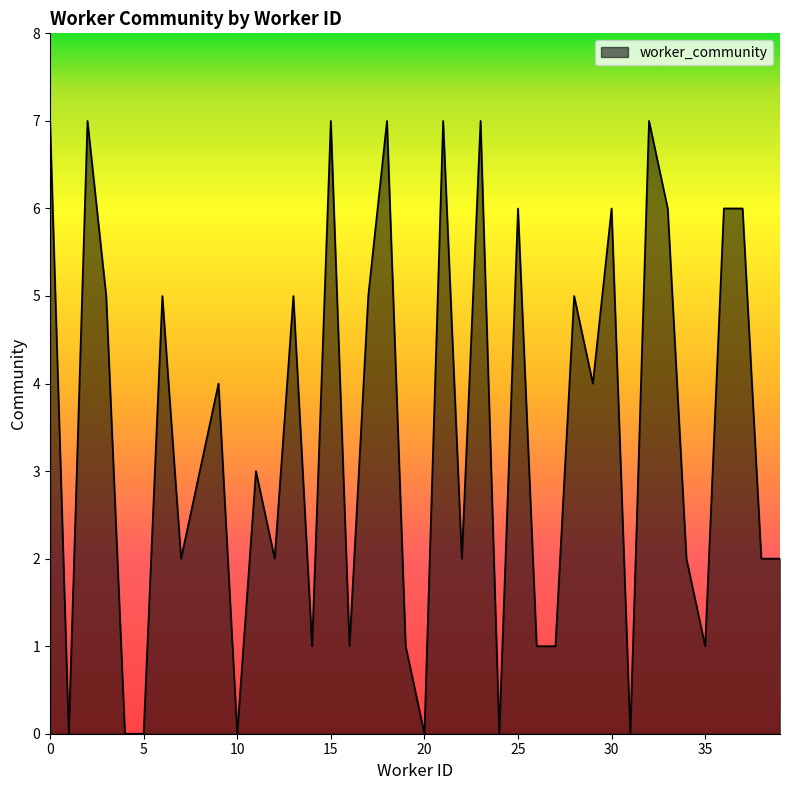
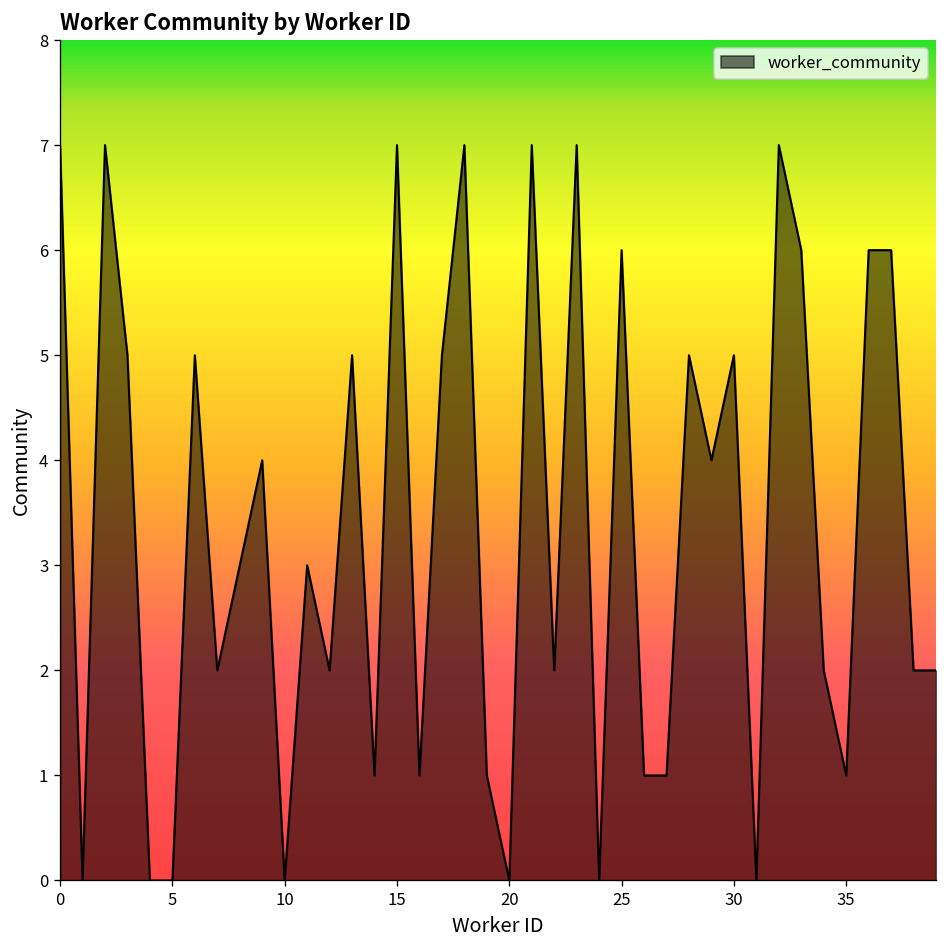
  {
    "0": 7,
    "5": 0,
    "10": 0,
    "15": 7,
    "20": 0,
    "25": 6,
-   "30": 6,
+   "30": 5,
    "35": 1
  }
